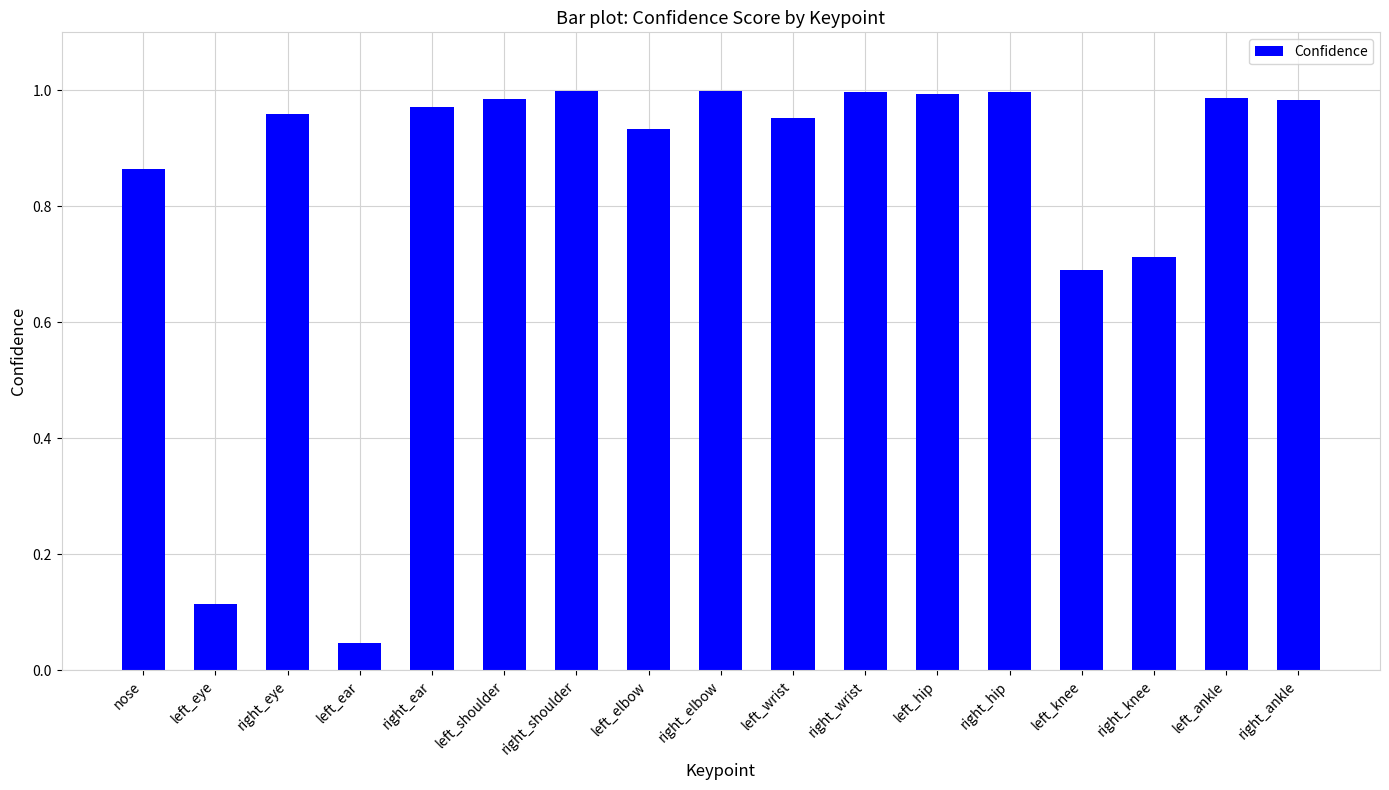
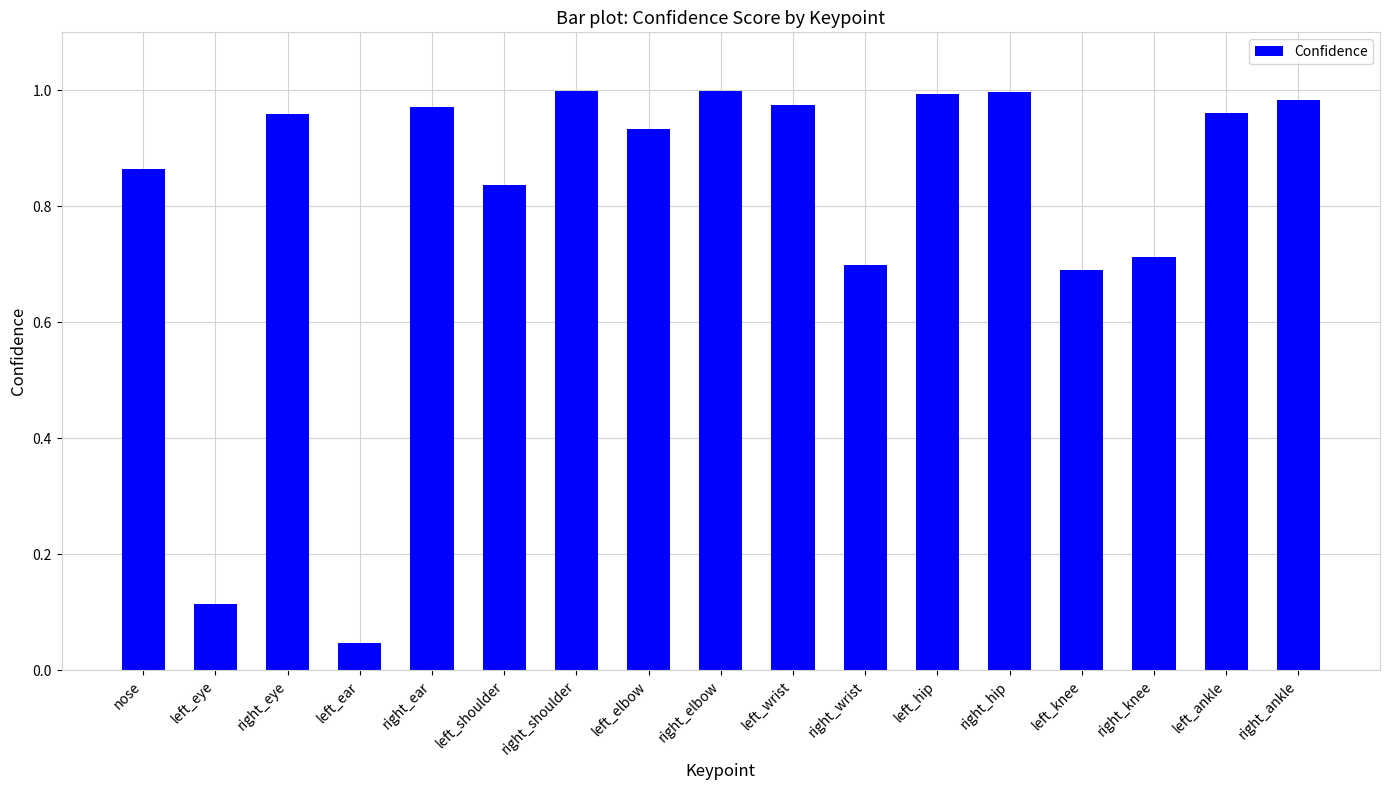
  {
    "nose": 0.86,
    "left_eye": 0.11,
    "right_eye": 0.96,
    "left_ear": 0.05,
    "right_ear": 0.97,
-   "left_shoulder": 0.99,
+   "left_shoulder": 0.84,
    "right_shoulder": 1.00,
    "left_elbow": 0.93,
    "right_elbow": 1.00,
-   "left_wrist": 0.95,
-   "right_wrist": 1.00,
+   "left_wrist": 0.98,
+   "right_wrist": 0.70,
    "left_hip": 0.99,
    "right_hip": 1.00,
    "left_knee": 0.69,
    "right_knee": 0.71,
-   "left_ankle": 0.99,
+   "left_ankle": 0.96,
    "right_ankle": 0.98
  }
